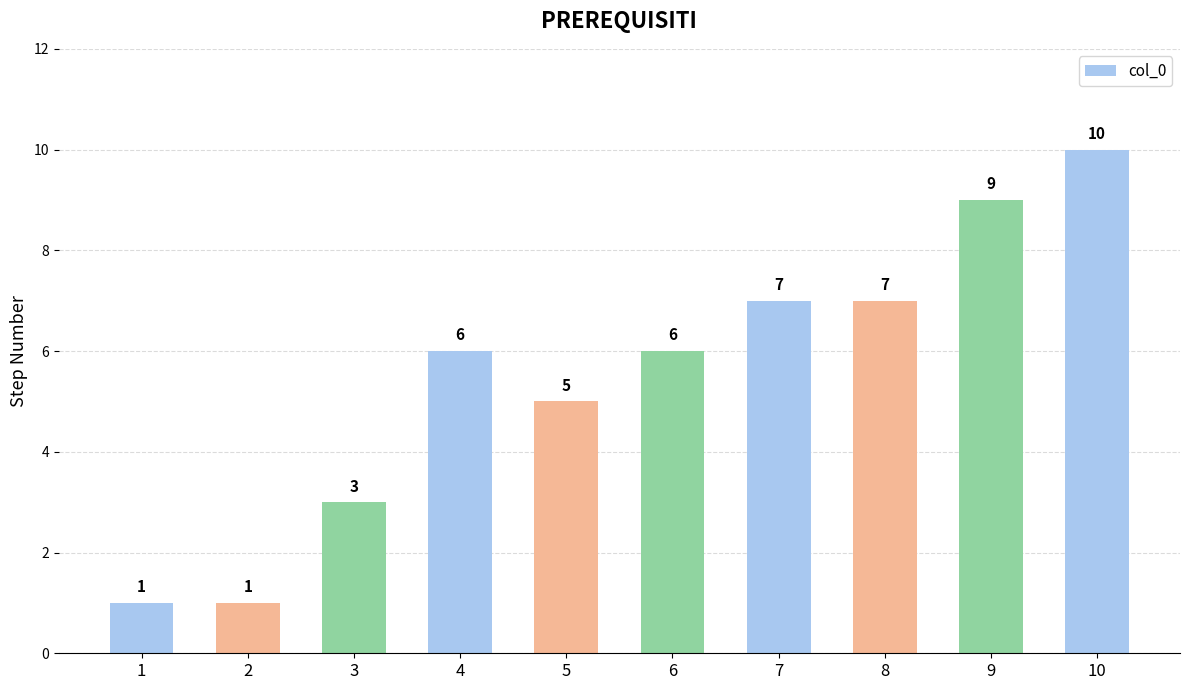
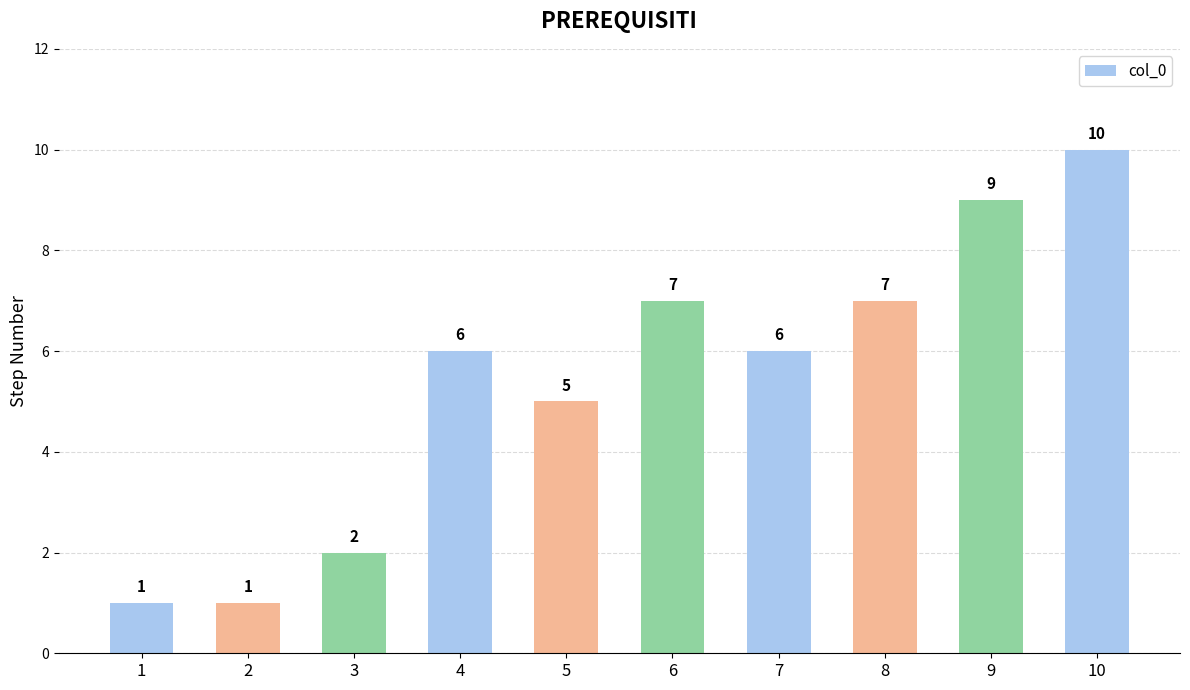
  {
    "1": 1,
    "2": 1,
-   "3": 3,
+   "3": 2,
    "4": 6,
    "5": 5,
-   "6": 6,
-   "7": 7,
+   "6": 7,
+   "7": 6,
    "8": 7,
    "9": 9,
    "10": 10
  }
